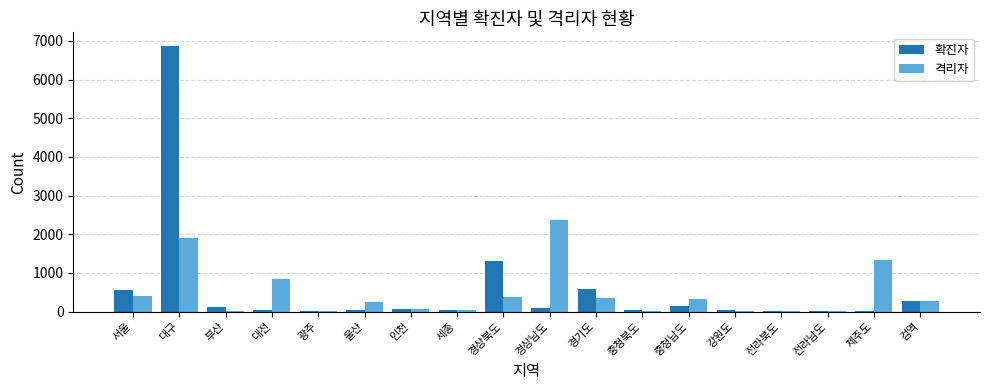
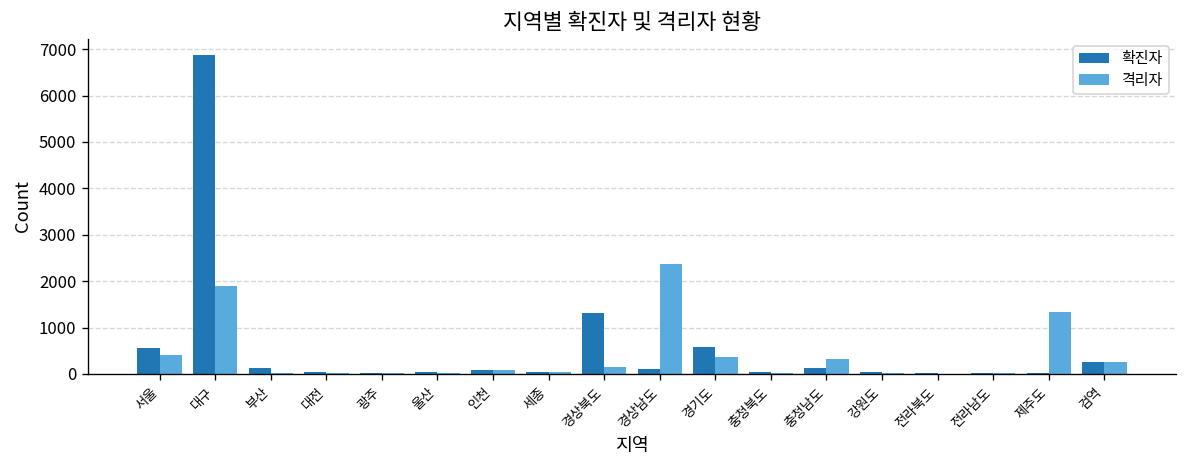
  {
    "확진자": {
      "서울": 600,
      "대구": 6900,
      "부산": 100,
      "인천": 100,
      "경상북도": 1300,
      "경상남도": 100,
      "경기도": 600,
      "충청남도": 100,
      "검역": 300
    },
    "격리자": {
      "서울": 400,
      "대구": 1900,
-     "대전": 900,
-     "울산": 300,
+     "대전": 0,
+     "울산": 0,
      "인천": 100,
-     "경상북도": 400,
+     "경상북도": 100,
      "경상남도": 2400,
      "경기도": 400,
      "충청남도": 300,
      "제주도": 1300,
      "검역": 300
    }
  }
